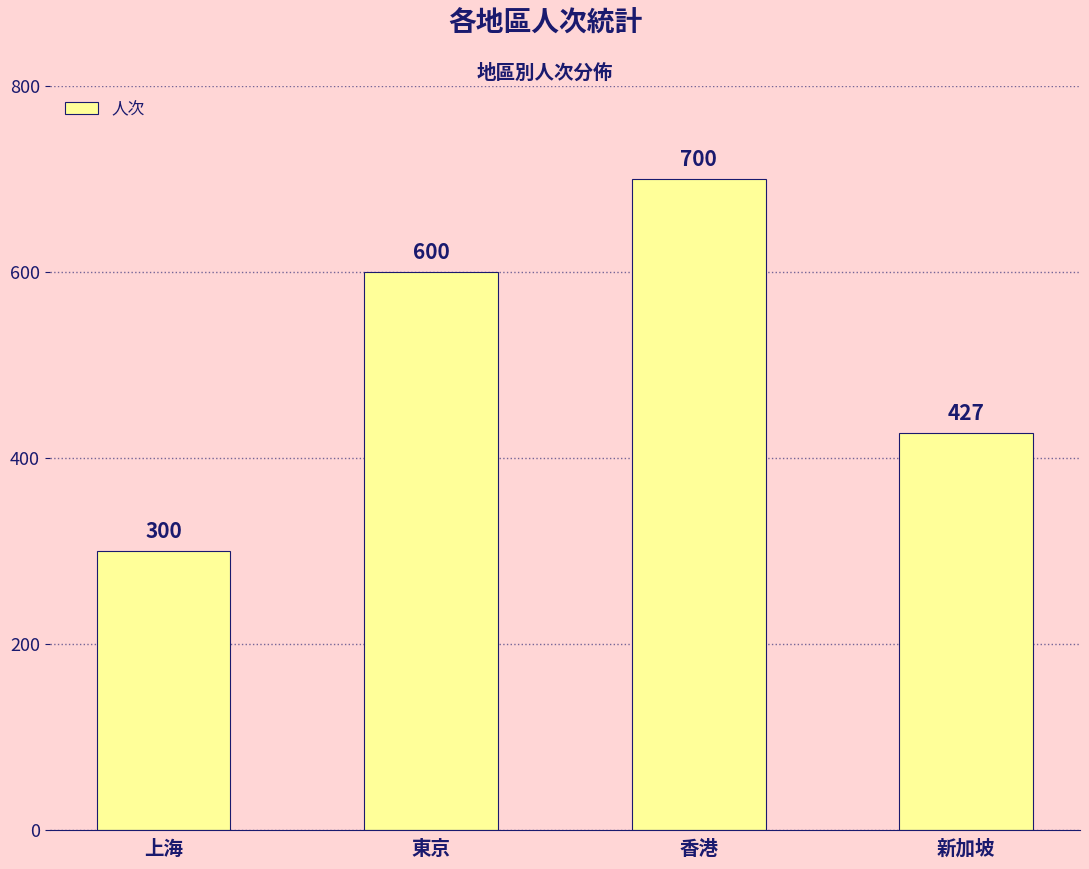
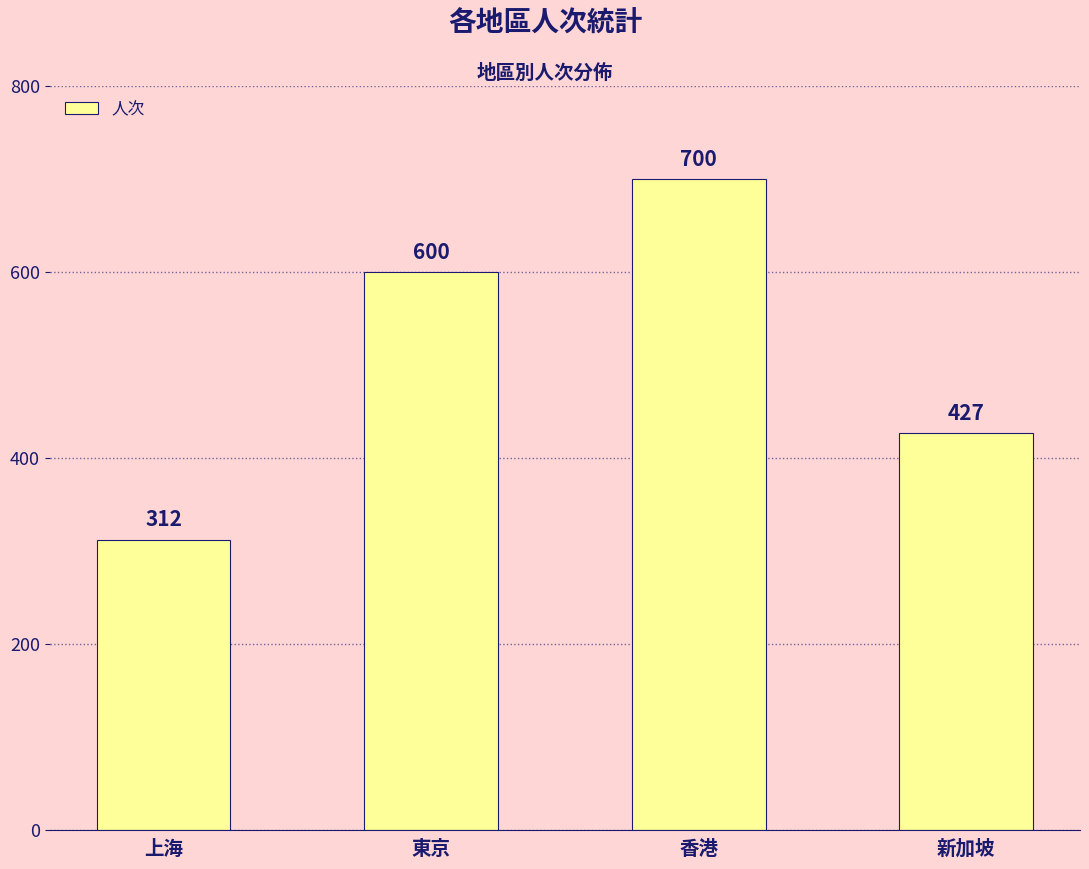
  {
-   "上海": 300,
+   "上海": 312,
    "東京": 600,
    "香港": 700,
    "新加坡": 427
  }
